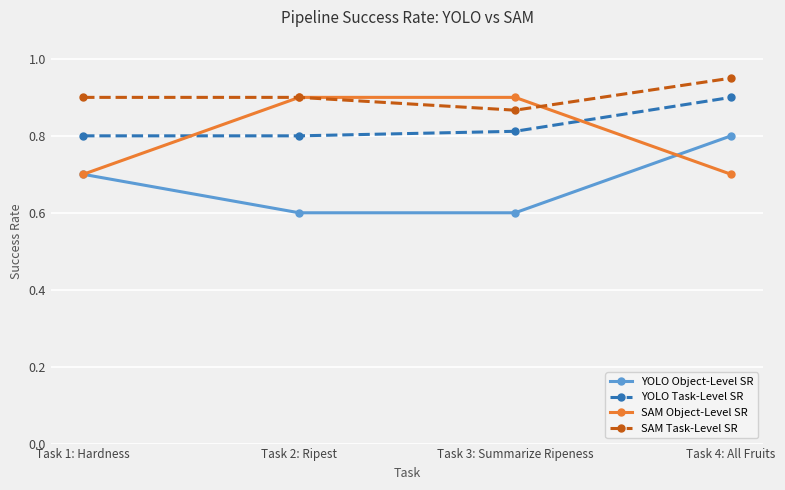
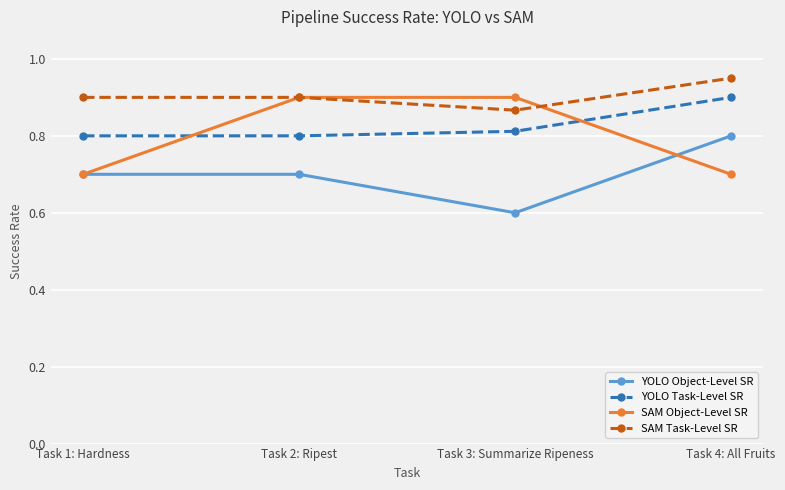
  {
    "YOLO Object-Level SR": {
-     "Task 2: Ripest": 0.6,
+     "Task 2: Ripest": 0.7,
      "Task 3: Summarize Ripeness": 0.6,
      "Task 4: All Fruits": 0.8
    },
    "YOLO Task-Level SR": {
      "Task 1: Hardness": 0.8,
      "Task 2: Ripest": 0.8,
      "Task 3: Summarize Ripeness": 0.81,
      "Task 4: All Fruits": 0.9
    },
    "SAM Object-Level SR": {
      "Task 3: Summarize Ripeness": 0.9,
      "Task 4: All Fruits": 0.7
    },
    "SAM Task-Level SR": {
      "Task 1: Hardness": 0.9,
      "Task 3: Summarize Ripeness": 0.87,
      "Task 4: All Fruits": 0.95
    }
  }
